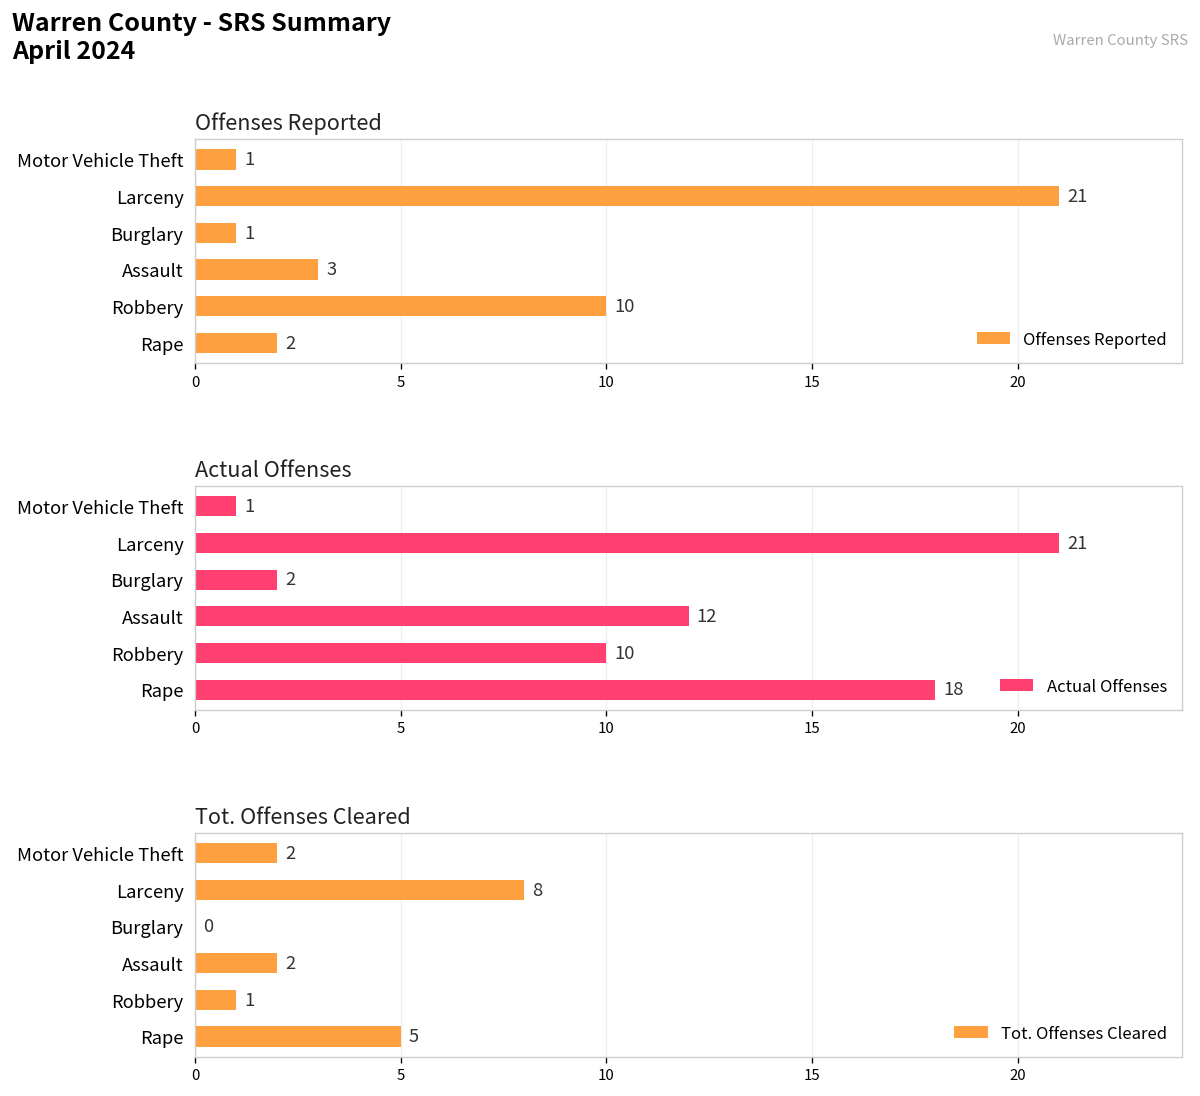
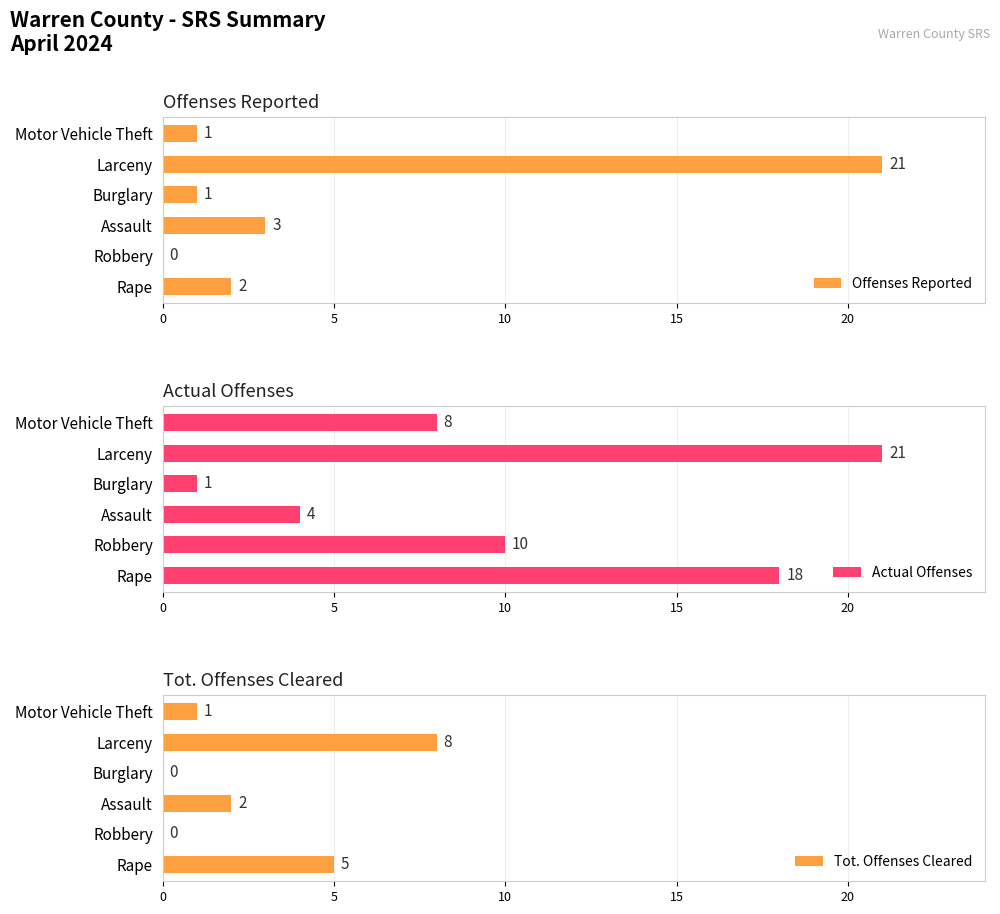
  {
    "Offenses Reported": {
      "Motor Vehicle Theft": 1,
      "Larceny": 21,
      "Burglary": 1,
      "Assault": 3,
-     "Robbery": 10,
+     "Robbery": 0,
      "Rape": 2
    },
    "Actual Offenses": {
-     "Motor Vehicle Theft": 1,
+     "Motor Vehicle Theft": 8,
      "Larceny": 21,
-     "Burglary": 2,
-     "Assault": 12,
+     "Burglary": 1,
+     "Assault": 4,
      "Robbery": 10,
      "Rape": 18
    },
    "Tot. Offenses Cleared": {
-     "Motor Vehicle Theft": 2,
+     "Motor Vehicle Theft": 1,
      "Larceny": 8,
      "Burglary": 0,
      "Assault": 2,
-     "Robbery": 1,
+     "Robbery": 0,
      "Rape": 5
    }
  }
